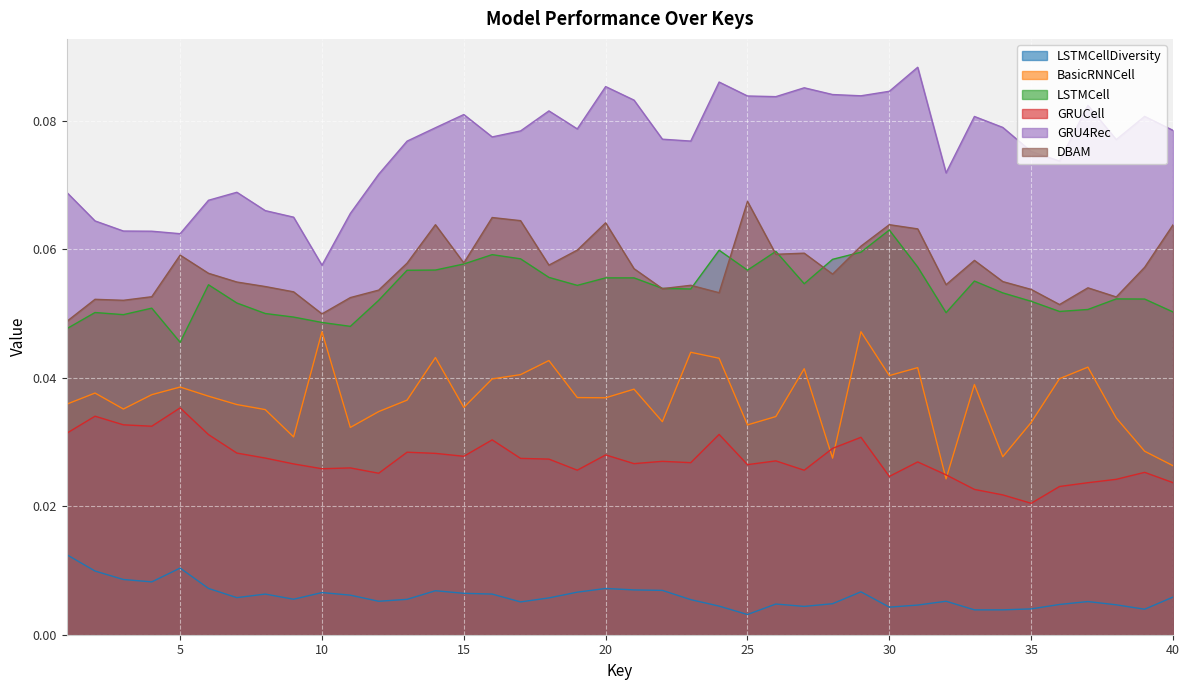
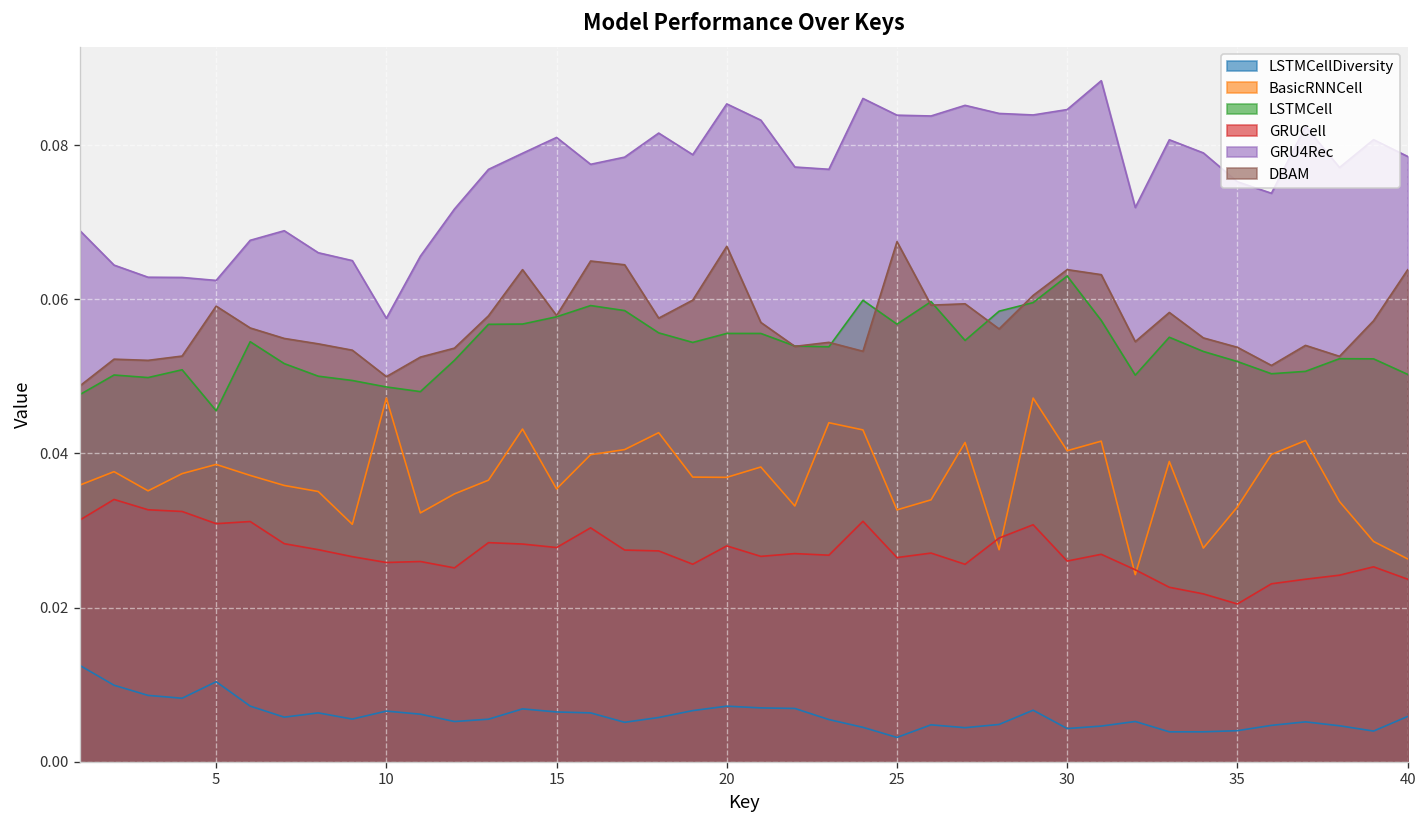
  {
    "LSTMCellDiversity": {
      "5": 0.010,
      "10": 0.007,
      "15": 0.006,
      "20": 0.007,
      "25": 0.003,
      "30": 0.004,
      "35": 0.004,
      "40": 0.006
    },
    "BasicRNNCell": {
      "5": 0.039,
      "10": 0.047,
      "15": 0.035,
      "20": 0.037,
      "25": 0.033,
      "30": 0.040,
      "35": 0.033,
      "40": 0.026
    },
    "LSTMCell": {
      "5": 0.046,
      "10": 0.049,
      "20": 0.056,
      "25": 0.057,
      "30": 0.063,
      "35": 0.052,
      "40": 0.050
    },
    "GRUCell": {
-     "5": 0.035,
+     "5": 0.031,
      "10": 0.026,
      "15": 0.028,
      "20": 0.028,
      "25": 0.026,
-     "30": 0.025,
+     "30": 0.026,
      "35": 0.020,
      "40": 0.024
    },
    "GRU4Rec": {
      "5": 0.062,
      "10": 0.058,
      "15": 0.081,
      "20": 0.085,
      "25": 0.084,
      "30": 0.085,
      "40": 0.079
    },
    "DBAM": {
      "5": 0.059,
      "10": 0.050,
-     "20": 0.064,
+     "20": 0.067,
      "25": 0.067,
      "30": 0.064,
      "35": 0.054,
      "40": 0.064
    }
  }
